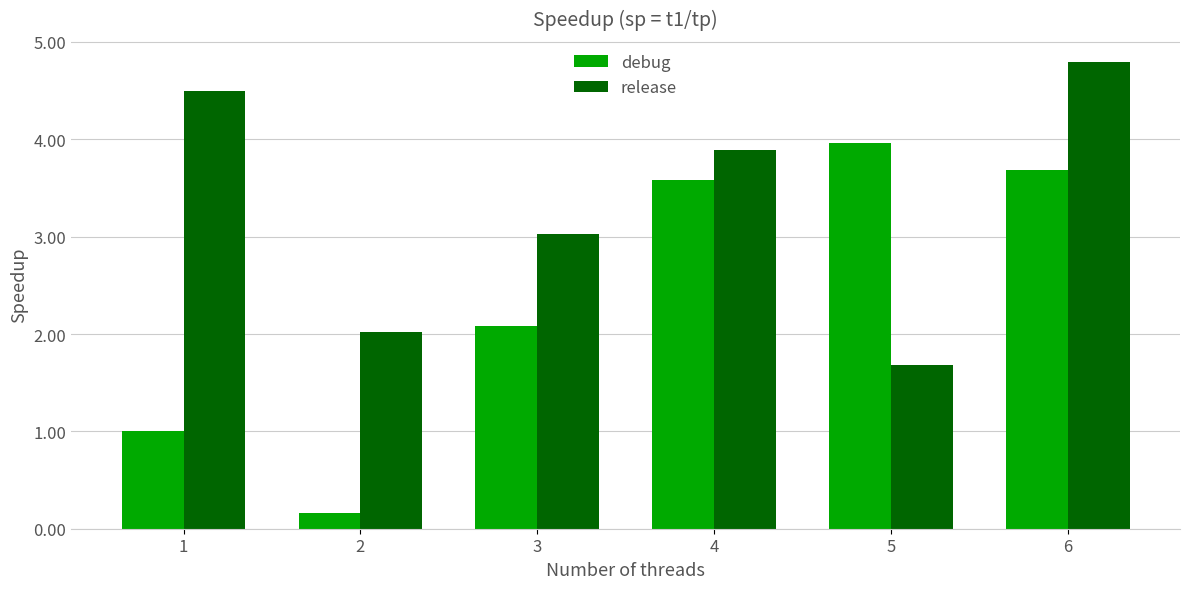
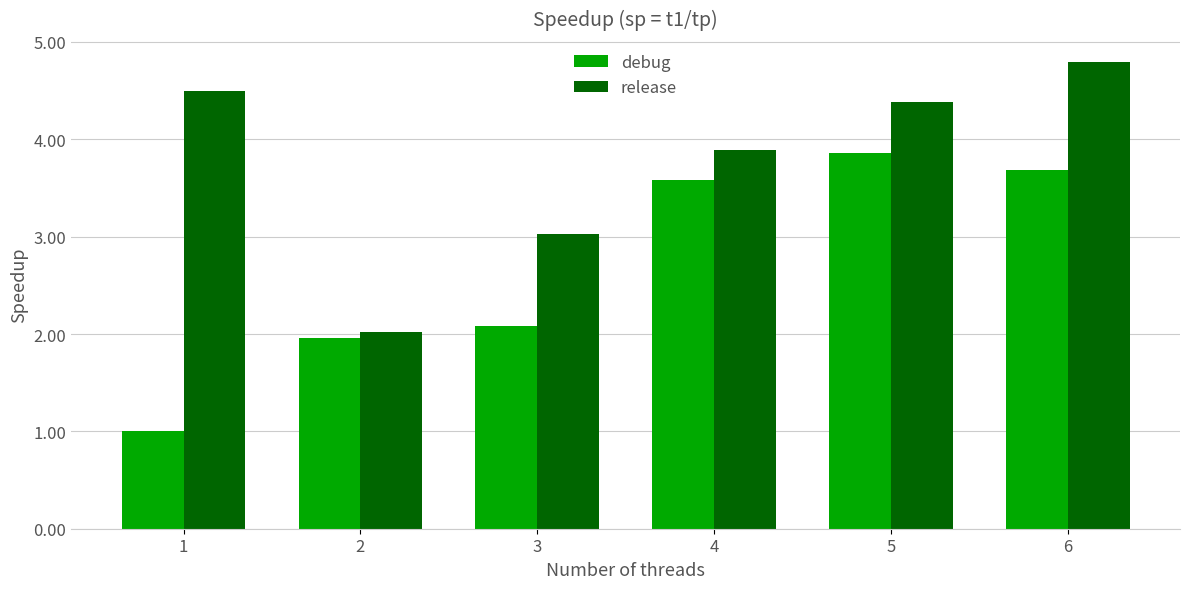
  {
    "debug": {
      "1": 1.0,
-     "2": 0.2,
+     "2": 2.0,
      "3": 2.1,
      "4": 3.6,
-     "5": 4.0,
+     "5": 3.9,
      "6": 3.7
    },
    "release": {
      "1": 4.5,
      "2": 2.0,
      "3": 3.0,
      "4": 3.9,
-     "5": 1.7,
+     "5": 4.4,
      "6": 4.8
    }
  }
